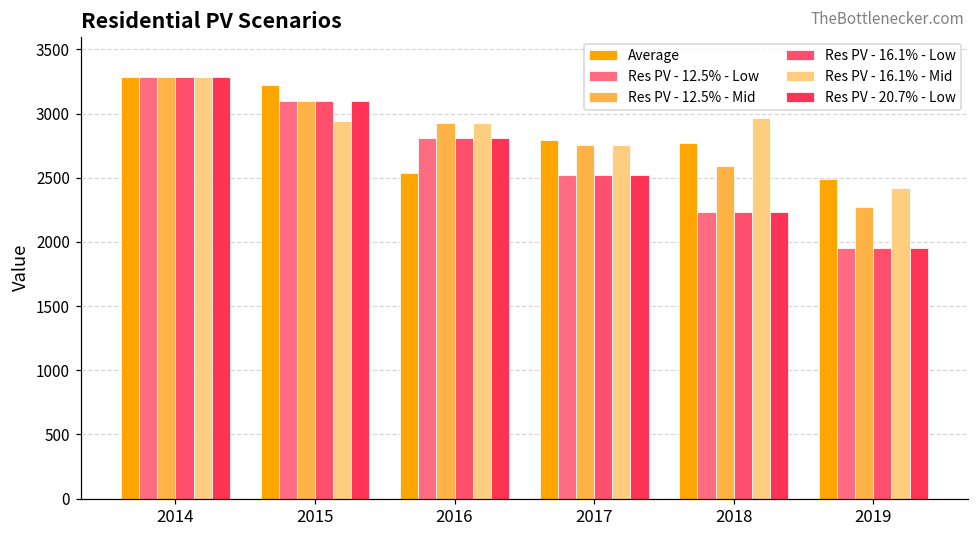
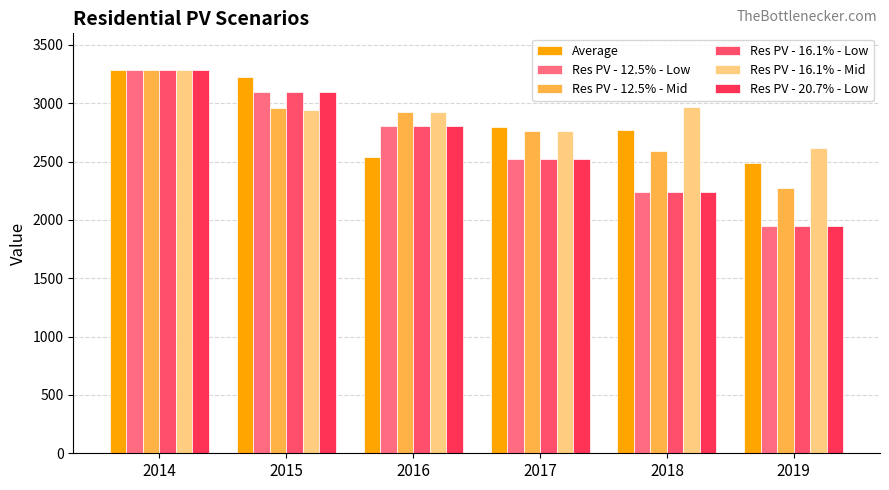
  {
    "Average": {
      "2014": 3280,
      "2015": 3230,
      "2016": 2540,
      "2017": 2790,
      "2018": 2770,
      "2019": 2490
    },
    "Res PV - 12.5% - Mid": {
      "2014": 3280,
-     "2015": 3100,
+     "2015": 2960,
      "2016": 2930,
      "2017": 2760,
      "2018": 2590,
      "2019": 2270
    },
    "Res PV - 16.1% - Mid": {
      "2014": 3280,
      "2015": 2940,
      "2016": 2930,
      "2017": 2760,
      "2018": 2970,
-     "2019": 2420
+     "2019": 2620
    }
  }
